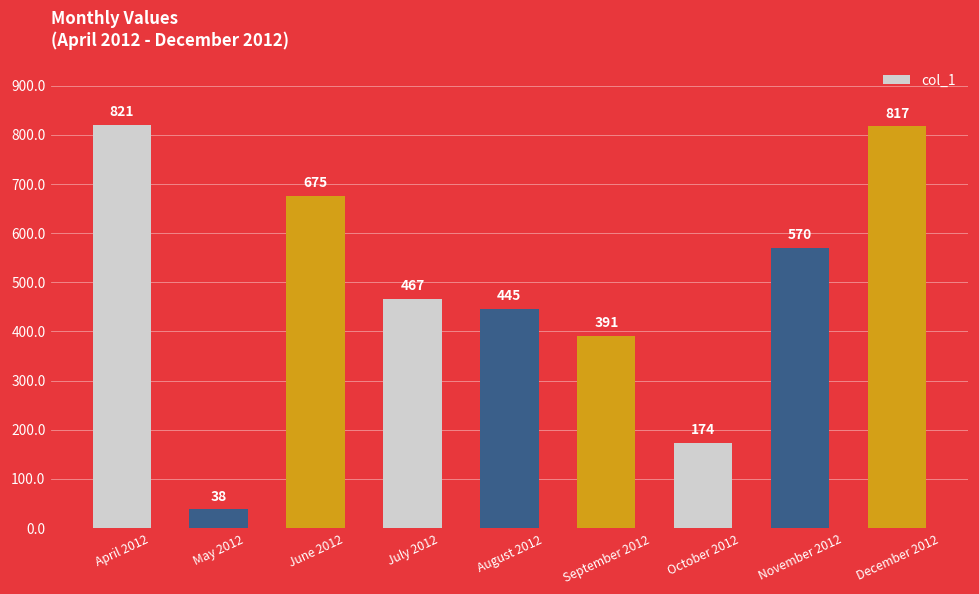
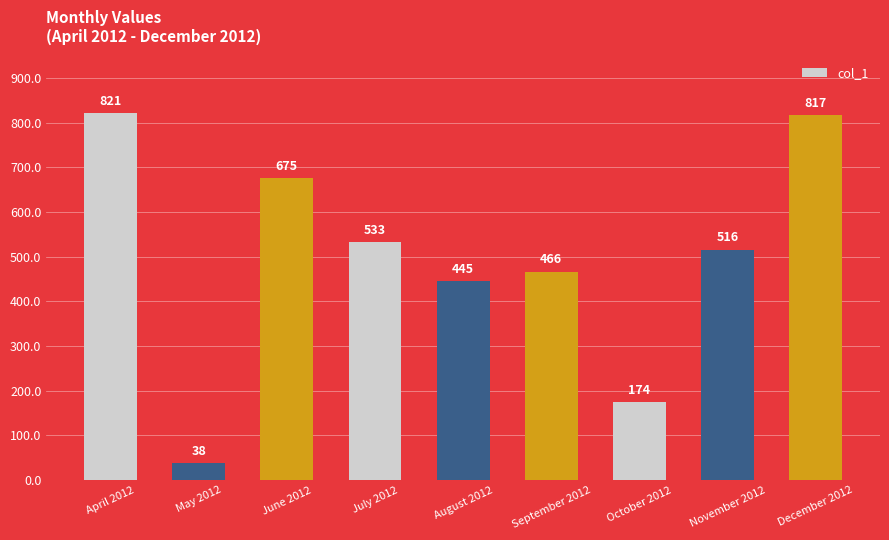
  {
    "April 2012": 821,
    "May 2012": 38,
    "June 2012": 675,
-   "July 2012": 467,
+   "July 2012": 533,
    "August 2012": 445,
-   "September 2012": 391,
+   "September 2012": 466,
    "October 2012": 174,
-   "November 2012": 570,
+   "November 2012": 516,
    "December 2012": 817
  }
